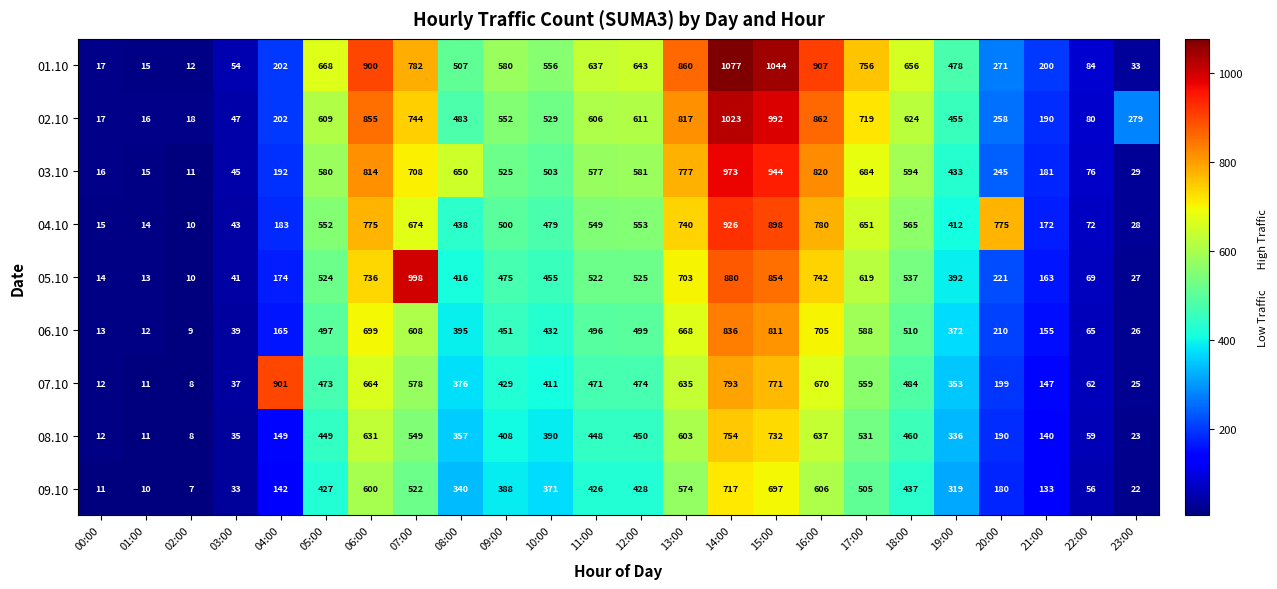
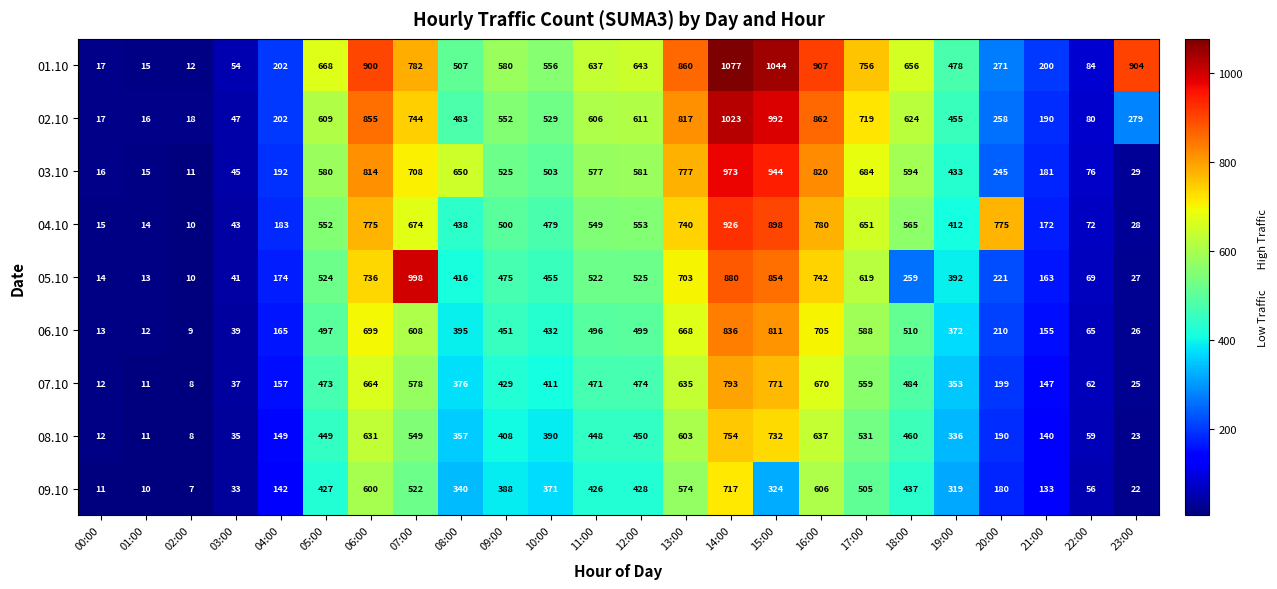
  {
    "01.10": {
      "00:00": 17,
      "01:00": 15,
      "02:00": 12,
      "03:00": 54,
      "04:00": 202,
      "05:00": 668,
      "06:00": 900,
      "07:00": 782,
      "08:00": 507,
      "09:00": 580,
      "10:00": 556,
      "11:00": 637,
      "12:00": 643,
      "13:00": 860,
      "14:00": 1077,
      "15:00": 1044,
      "16:00": 907,
      "17:00": 756,
      "18:00": 656,
      "19:00": 478,
      "20:00": 271,
      "21:00": 200,
      "22:00": 84,
-     "23:00": 33
+     "23:00": 904
    },
    "05.10": {
      "00:00": 14,
      "01:00": 13,
      "02:00": 10,
      "03:00": 41,
      "04:00": 174,
      "05:00": 524,
      "06:00": 736,
      "07:00": 998,
      "08:00": 416,
      "09:00": 475,
      "10:00": 455,
      "11:00": 522,
      "12:00": 525,
      "13:00": 703,
      "14:00": 880,
      "15:00": 854,
      "16:00": 742,
      "17:00": 619,
-     "18:00": 537,
+     "18:00": 259,
      "19:00": 392,
      "20:00": 221,
      "21:00": 163,
      "22:00": 69,
      "23:00": 27
    },
    "07.10": {
      "00:00": 12,
      "01:00": 11,
      "02:00": 8,
      "03:00": 37,
-     "04:00": 901,
+     "04:00": 157,
      "05:00": 473,
      "06:00": 664,
      "07:00": 578,
      "08:00": 376,
      "09:00": 429,
      "10:00": 411,
      "11:00": 471,
      "12:00": 474,
      "13:00": 635,
      "14:00": 793,
      "15:00": 771,
      "16:00": 670,
      "17:00": 559,
      "18:00": 484,
      "19:00": 353,
      "20:00": 199,
      "21:00": 147,
      "22:00": 62,
      "23:00": 25
    },
    "09.10": {
      "00:00": 11,
      "01:00": 10,
      "02:00": 7,
      "03:00": 33,
      "04:00": 142,
      "05:00": 427,
      "06:00": 600,
      "07:00": 522,
      "08:00": 340,
      "09:00": 388,
      "10:00": 371,
      "11:00": 426,
      "12:00": 428,
      "13:00": 574,
      "14:00": 717,
-     "15:00": 697,
+     "15:00": 324,
      "16:00": 606,
      "17:00": 505,
      "18:00": 437,
      "19:00": 319,
      "20:00": 180,
      "21:00": 133,
      "22:00": 56,
      "23:00": 22
    }
  }
